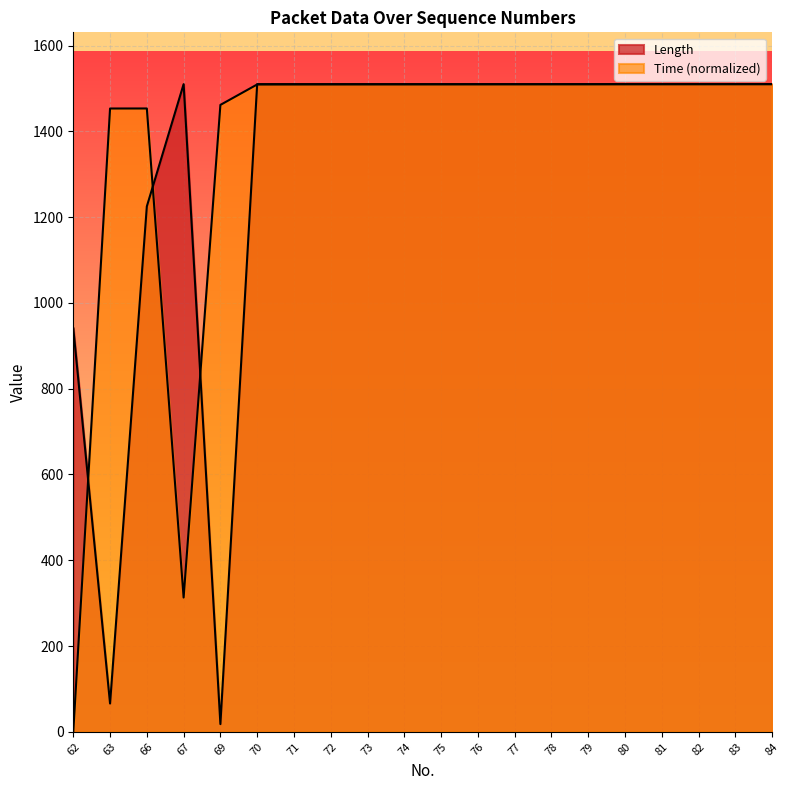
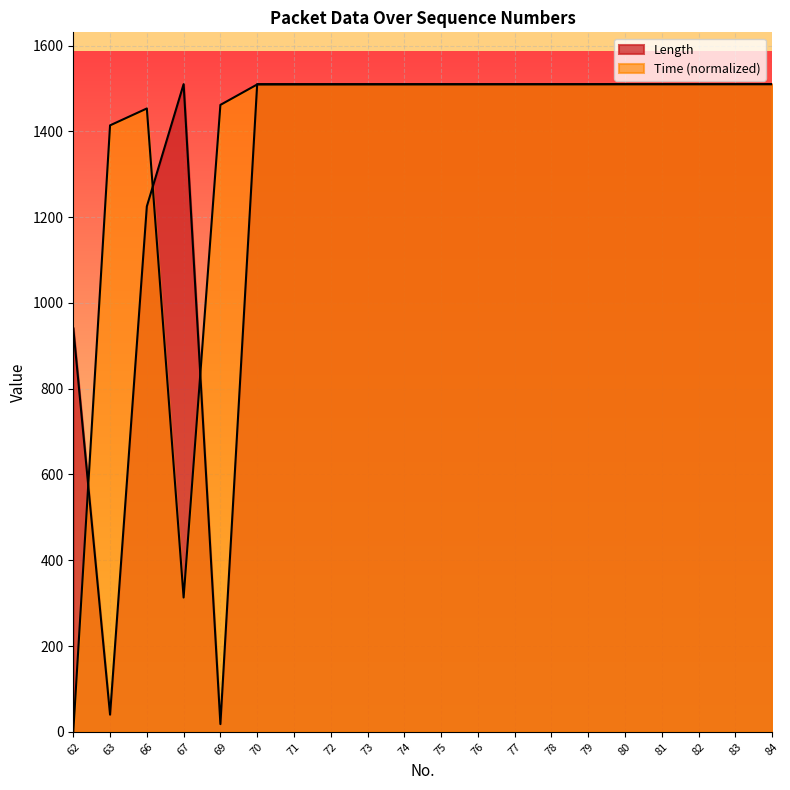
  {
    "Length": {
      "62": 940,
-     "63": 70,
+     "63": 40,
      "66": 1230,
      "67": 1510,
      "69": 20
    },
    "Time (normalized)": {
      "62": 0,
-     "63": 1450,
+     "63": 1410,
      "66": 1450,
      "67": 310,
      "69": 1460
    }
  }
